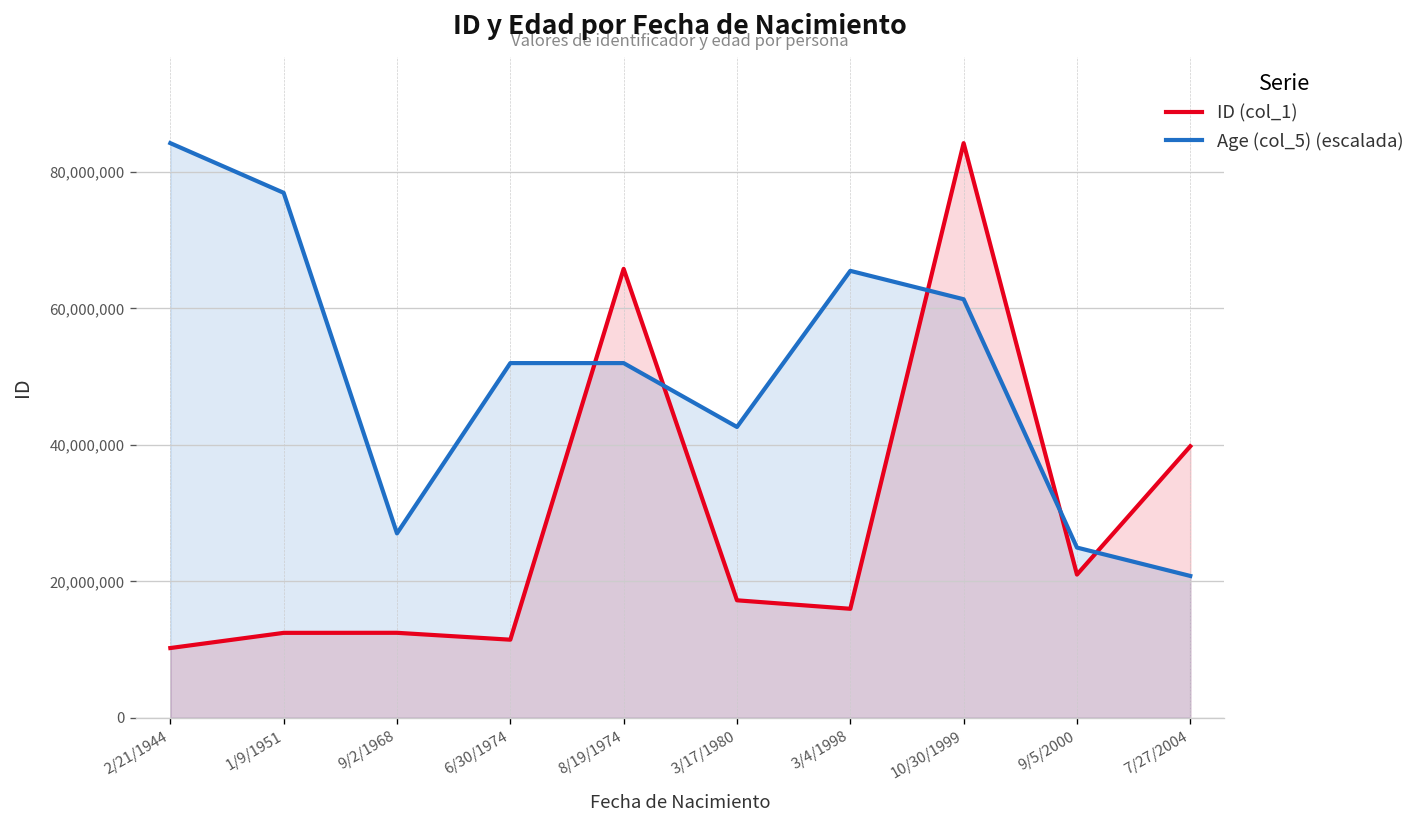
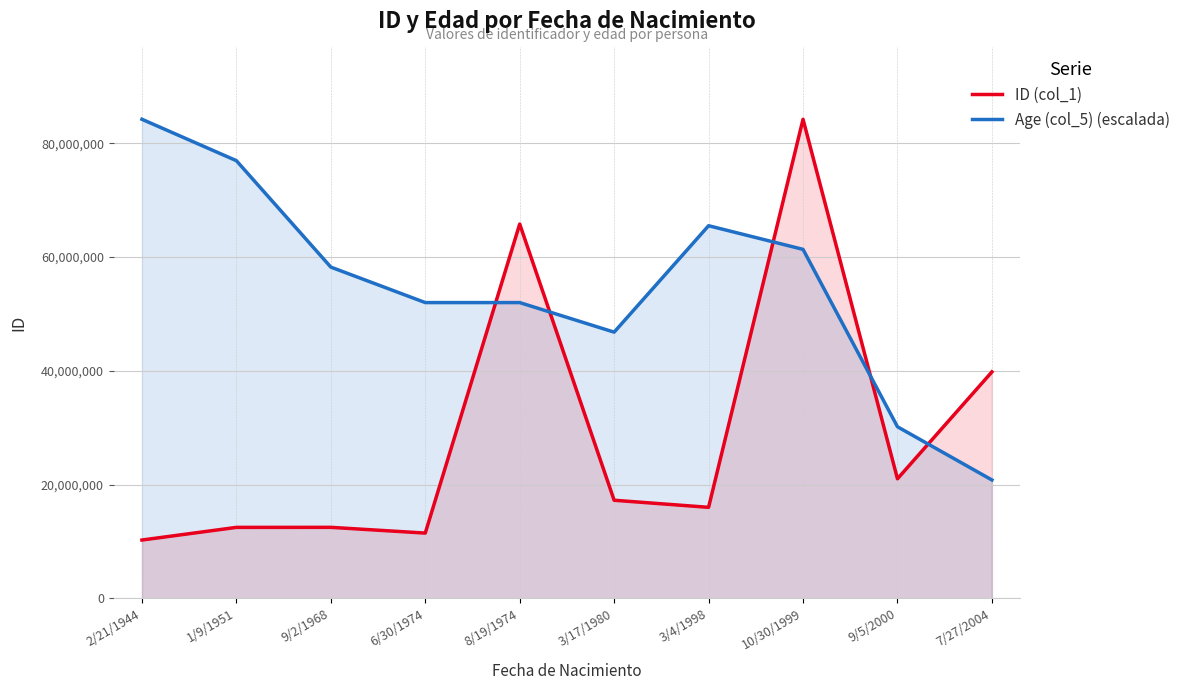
  {
    "ID (col_1)": {
      "2/21/1944": "10,000,000",
      "1/9/1951": "12,000,000",
      "9/2/1968": "12,000,000",
      "6/30/1974": "11,000,000",
      "8/19/1974": "66,000,000",
      "3/17/1980": "17,000,000",
      "3/4/1998": "16,000,000",
      "10/30/1999": "84,000,000",
      "9/5/2000": "21,000,000",
      "7/27/2004": "40,000,000"
    },
    "Age (col_5) (escalada)": {
      "2/21/1944": "84,000,000",
      "1/9/1951": "77,000,000",
-     "9/2/1968": "27,000,000",
+     "9/2/1968": "58,000,000",
      "6/30/1974": "52,000,000",
      "8/19/1974": "52,000,000",
-     "3/17/1980": "43,000,000",
+     "3/17/1980": "47,000,000",
      "3/4/1998": "66,000,000",
      "10/30/1999": "61,000,000",
-     "9/5/2000": "25,000,000",
+     "9/5/2000": "30,000,000",
      "7/27/2004": "21,000,000"
    }
  }
